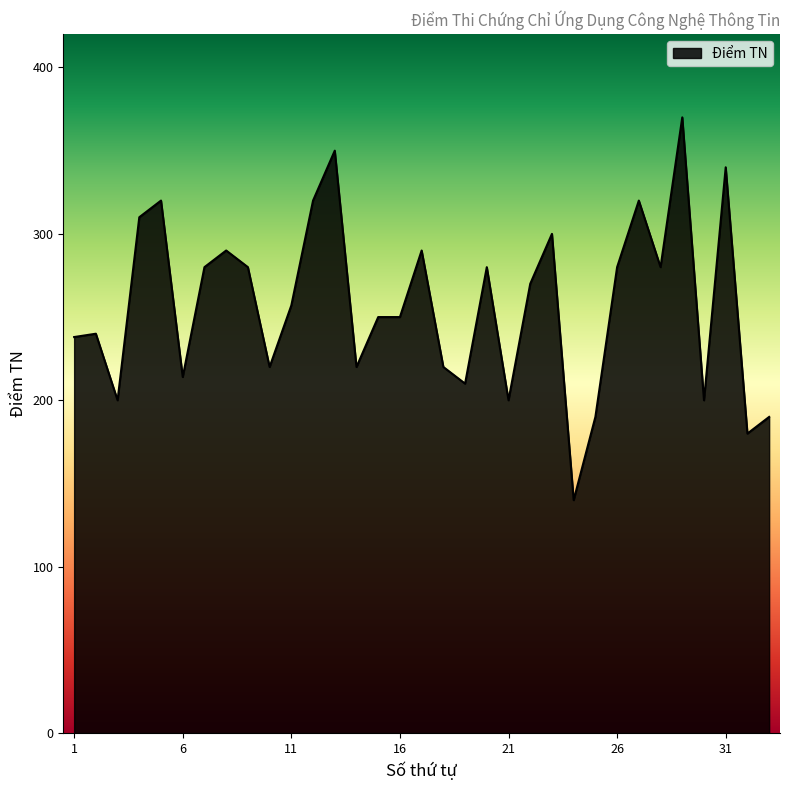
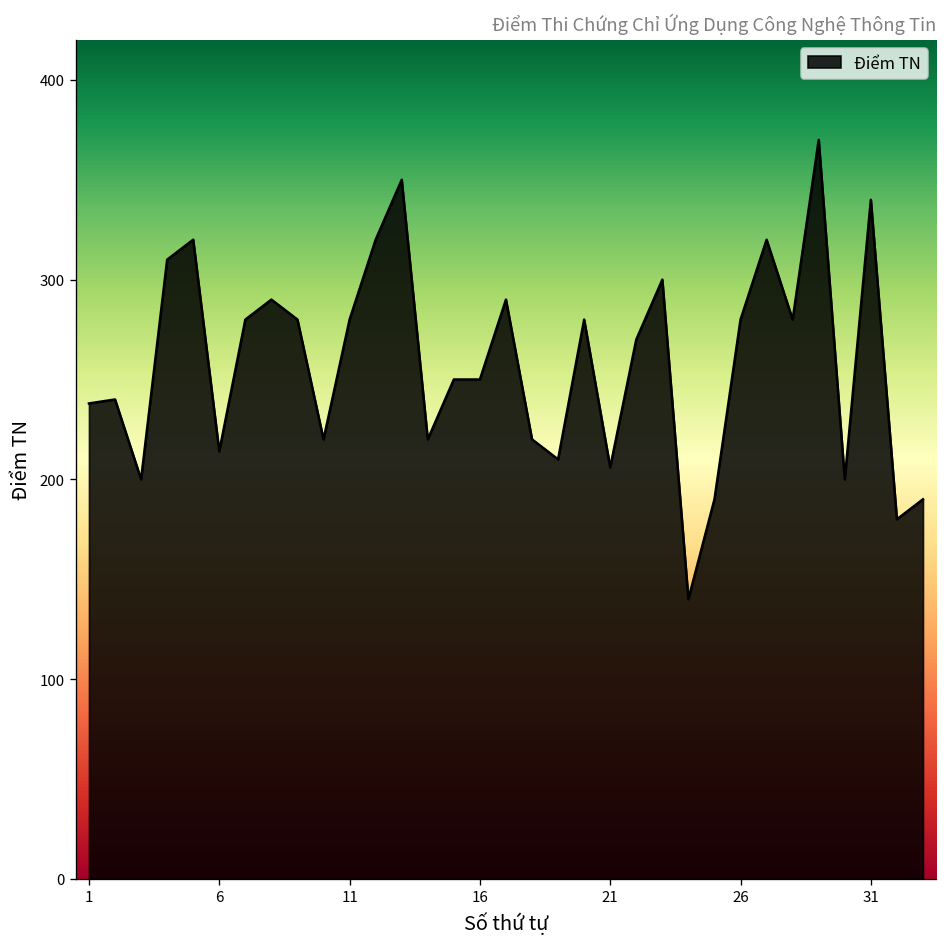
  {
    "1": 238,
    "6": 214,
-   "11": 257,
+   "11": 280,
    "16": 250,
-   "21": 200,
+   "21": 206,
    "26": 280,
    "31": 340
  }
